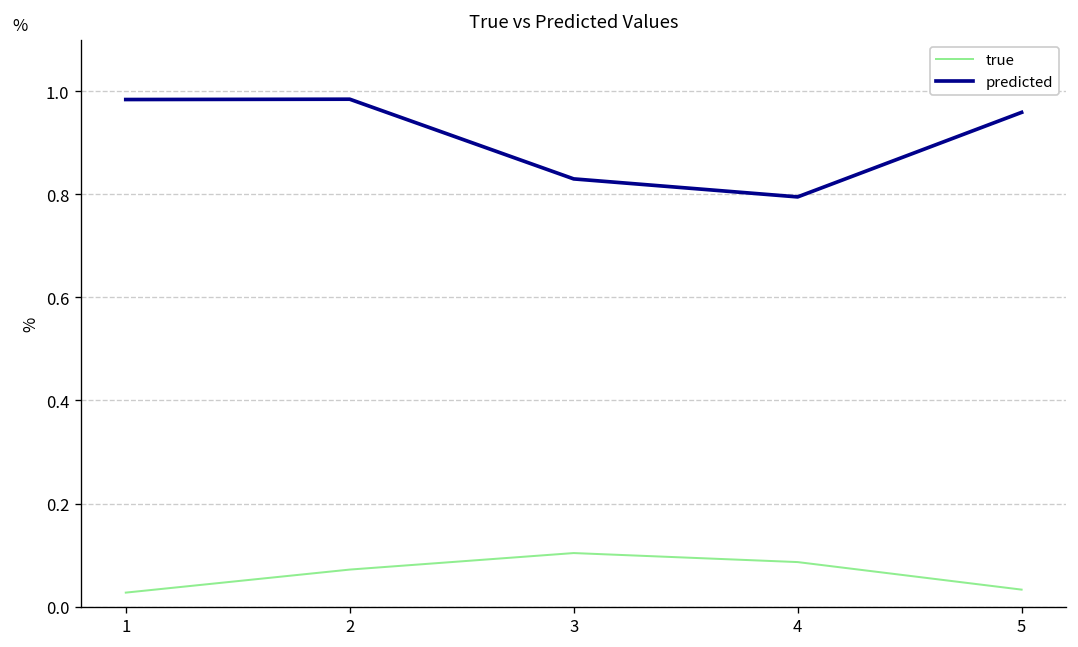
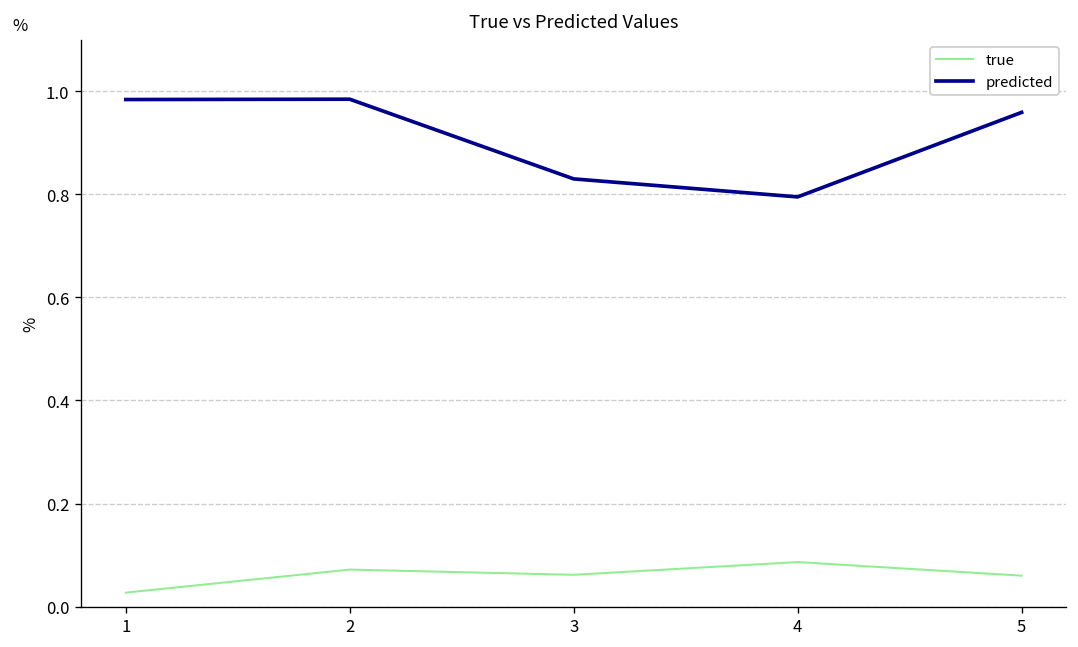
  {
    "true": {
      "1": 0.03,
      "2": 0.07,
-     "3": 0.10,
+     "3": 0.06,
      "4": 0.09,
-     "5": 0.03
+     "5": 0.06
    },
    "predicted": {
      "1": 0.98,
      "2": 0.98,
      "3": 0.83,
      "4": 0.80,
      "5": 0.96
    }
  }
